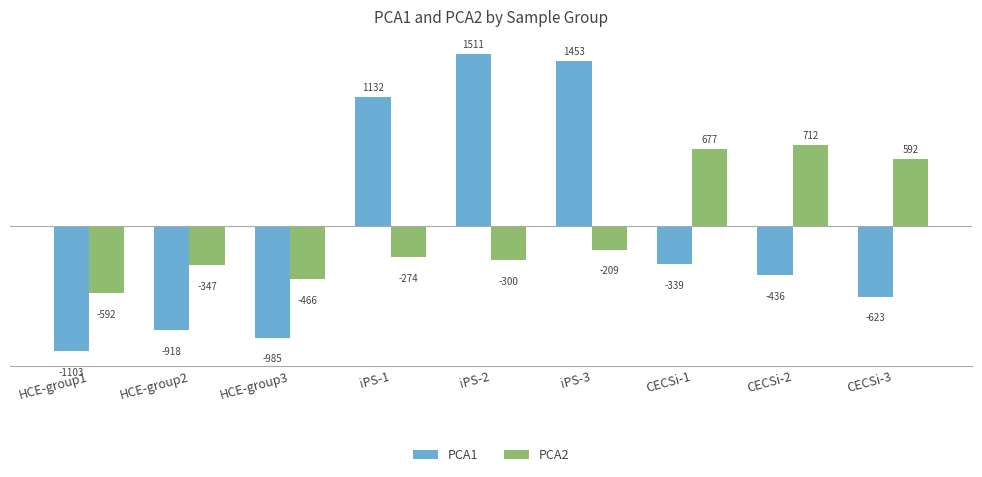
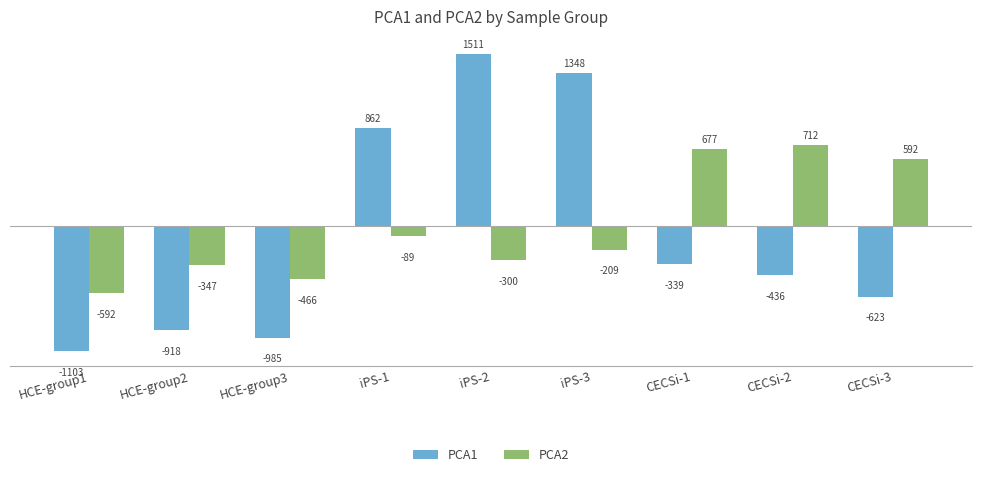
  {
    "PCA1": {
      "HCE-group1": -1103,
      "HCE-group2": -918,
      "HCE-group3": -985,
-     "iPS-1": 1132,
+     "iPS-1": 862,
      "iPS-2": 1511,
-     "iPS-3": 1453,
+     "iPS-3": 1348,
      "CECSi-1": -339,
      "CECSi-2": -436,
      "CECSi-3": -623
    },
    "PCA2": {
      "HCE-group1": -592,
      "HCE-group2": -347,
      "HCE-group3": -466,
-     "iPS-1": -274,
+     "iPS-1": -89,
      "iPS-2": -300,
      "iPS-3": -209,
      "CECSi-1": 677,
      "CECSi-2": 712,
      "CECSi-3": 592
    }
  }
